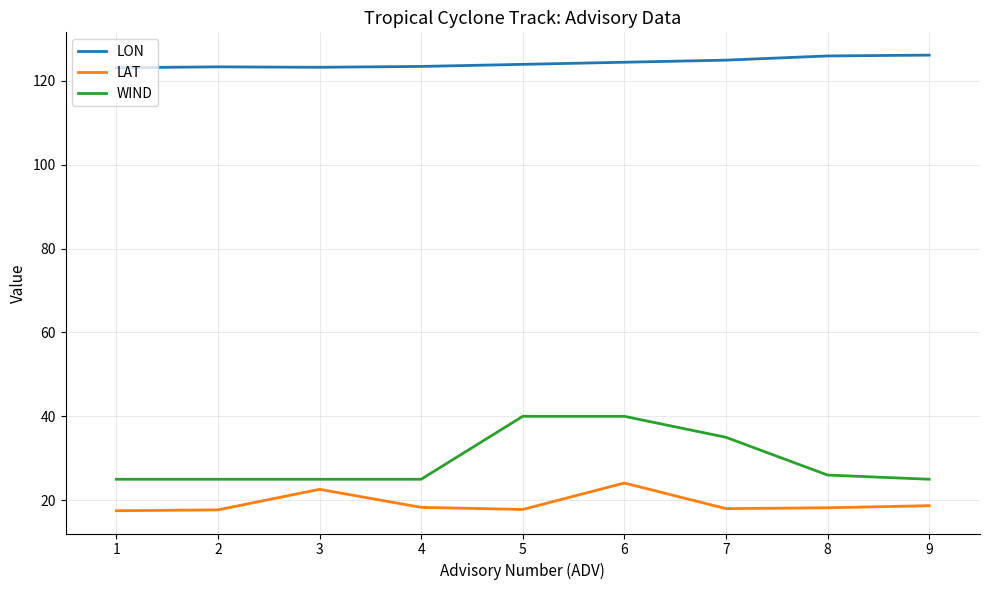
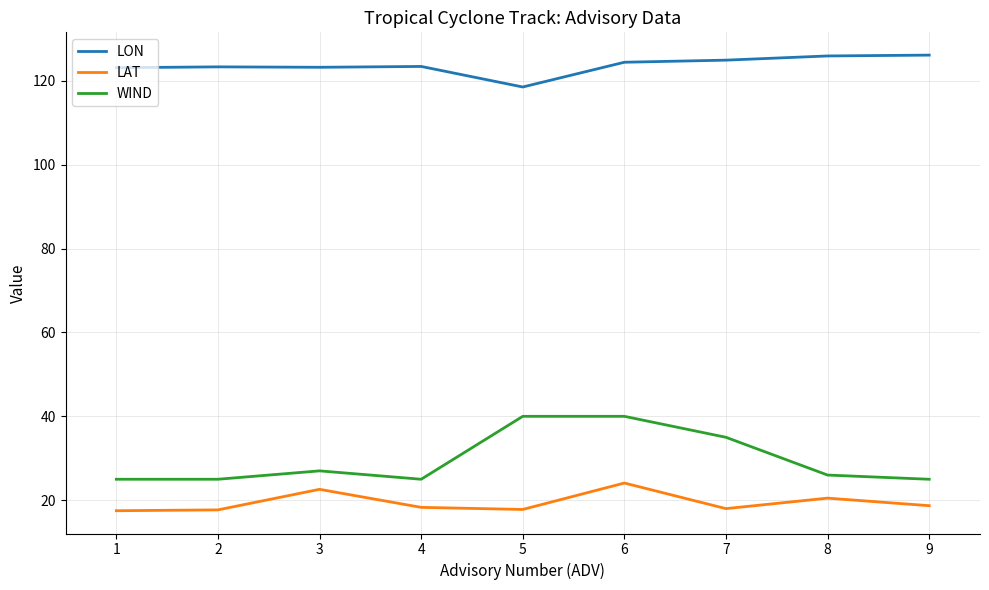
  {
    "LON": {
      "2": 123,
      "3": 123,
      "4": 123,
-     "5": 124,
+     "5": 119,
      "6": 124,
      "7": 125,
      "8": 126,
      "9": 126
    },
    "LAT": {
      "1": 18,
      "2": 18,
      "3": 23,
      "4": 18,
      "5": 18,
      "6": 24,
      "7": 18,
-     "8": 18,
+     "8": 21,
      "9": 19
    },
    "WIND": {
      "1": 25,
      "2": 25,
-     "3": 25,
+     "3": 27,
      "4": 25,
      "5": 40,
      "6": 40,
      "7": 35,
      "8": 26,
      "9": 25
    }
  }
